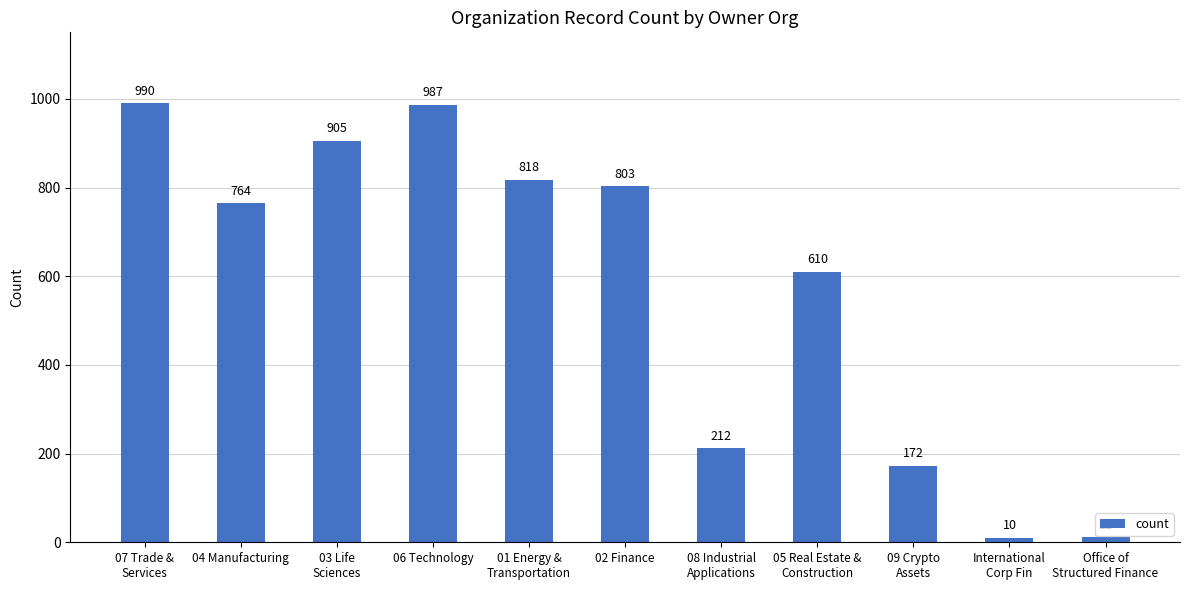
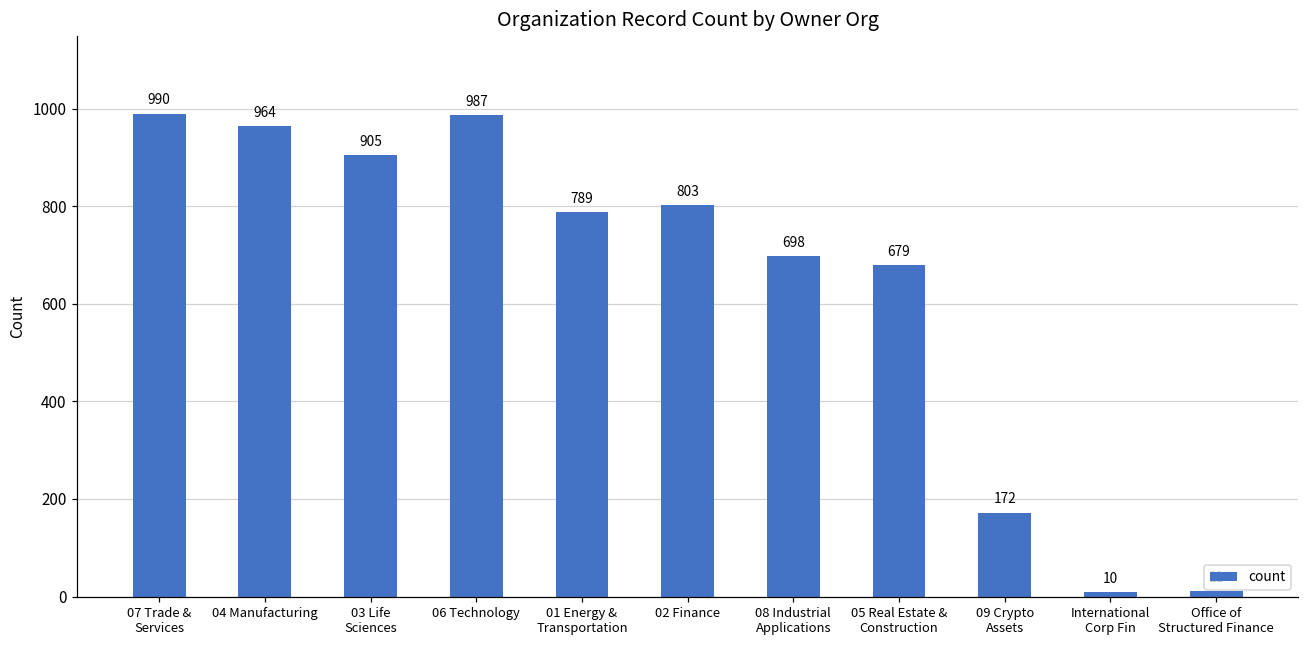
  {
    "07 Trade & Services": 990,
-   "04 Manufacturing": 764,
+   "04 Manufacturing": 964,
    "03 Life Sciences": 905,
    "06 Technology": 987,
-   "01 Energy & Transportation": 818,
+   "01 Energy & Transportation": 789,
    "02 Finance": 803,
-   "08 Industrial Applications": 212,
-   "05 Real Estate & Construction": 610,
+   "08 Industrial Applications": 698,
+   "05 Real Estate & Construction": 679,
    "09 Crypto Assets": 172,
    "International Corp Fin": 10
  }
